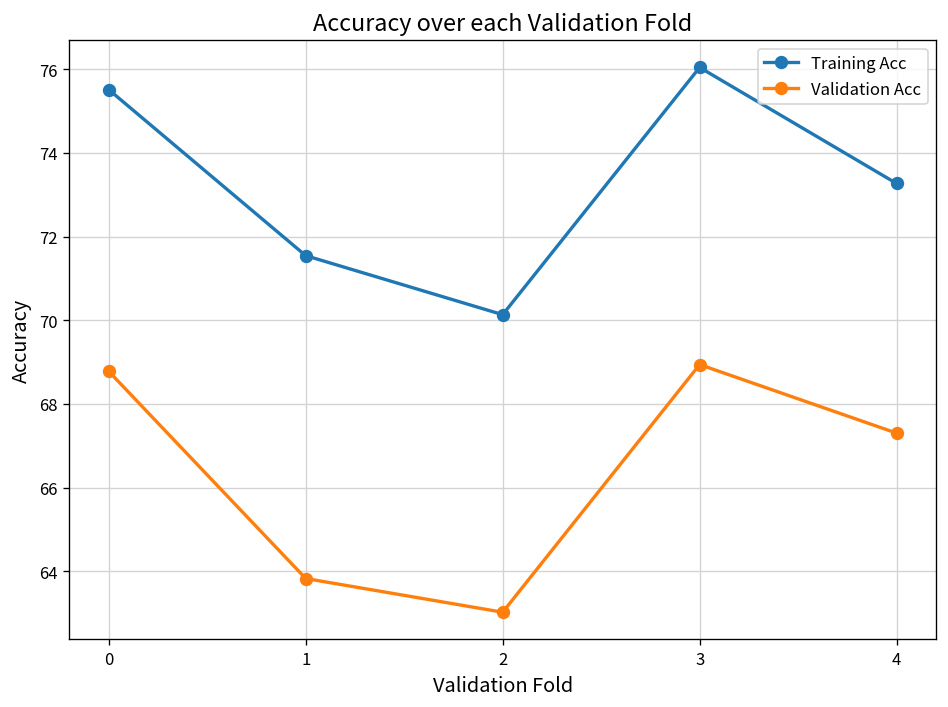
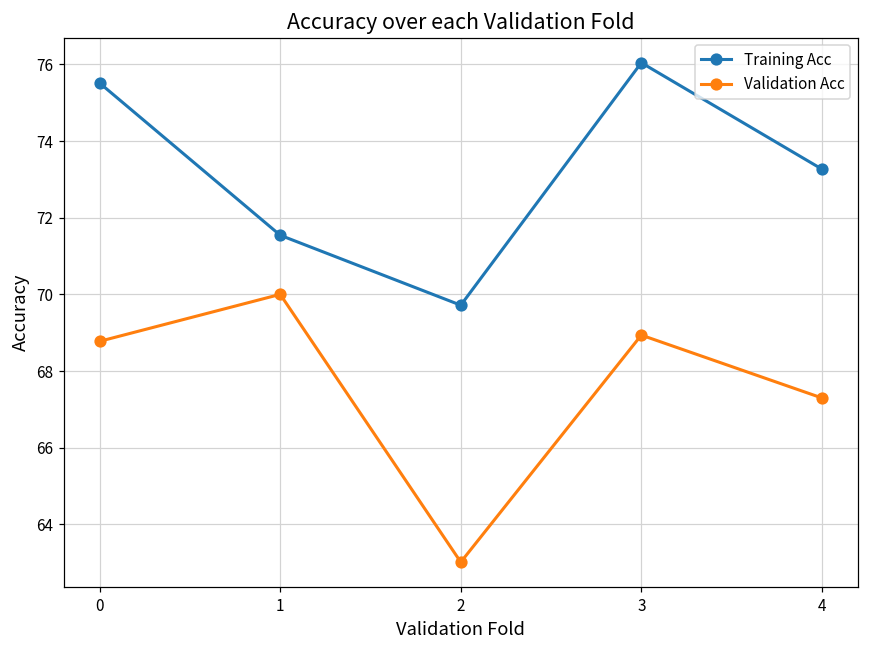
  {
    "Training Acc": {
      "0": 75.5,
      "1": 71.5,
-     "2": 70.1,
+     "2": 69.7,
      "3": 76.0,
      "4": 73.3
    },
    "Validation Acc": {
      "0": 68.8,
-     "1": 63.8,
+     "1": 70.0,
      "2": 63.0,
      "3": 68.9,
      "4": 67.3
    }
  }
